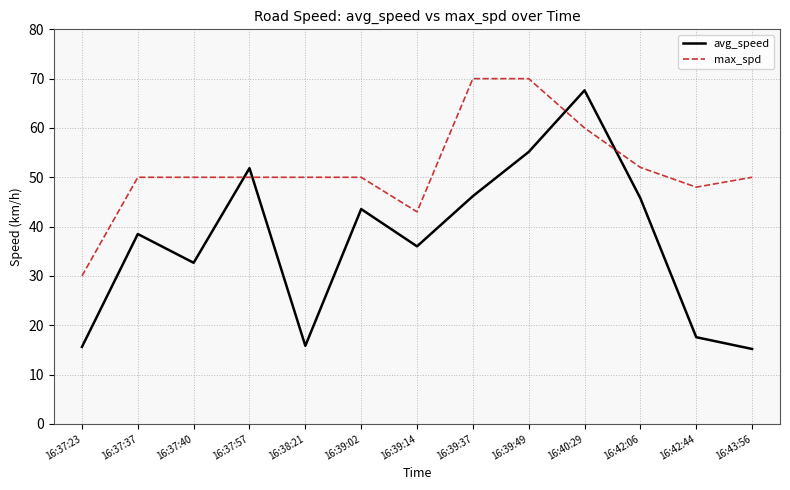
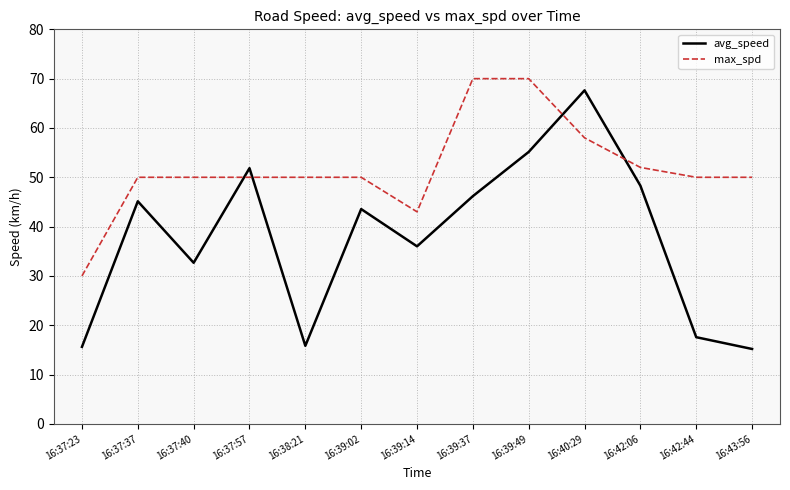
  {
    "avg_speed": {
      "16:37:23": 16,
-     "16:37:37": 38,
+     "16:37:37": 45,
      "16:37:40": 33,
      "16:37:57": 52,
      "16:38:21": 16,
      "16:39:02": 44,
      "16:39:14": 36,
      "16:39:37": 46,
      "16:39:49": 55,
      "16:40:29": 68,
-     "16:42:06": 46,
+     "16:42:06": 48,
      "16:42:44": 18,
      "16:43:56": 15
    },
    "max_spd": {
      "16:37:23": 30,
      "16:37:37": 50,
      "16:37:40": 50,
      "16:37:57": 50,
      "16:38:21": 50,
      "16:39:02": 50,
      "16:39:14": 43,
      "16:39:37": 70,
      "16:39:49": 70,
-     "16:40:29": 60,
+     "16:40:29": 58,
      "16:42:06": 52,
-     "16:42:44": 48,
+     "16:42:44": 50,
      "16:43:56": 50
    }
  }
